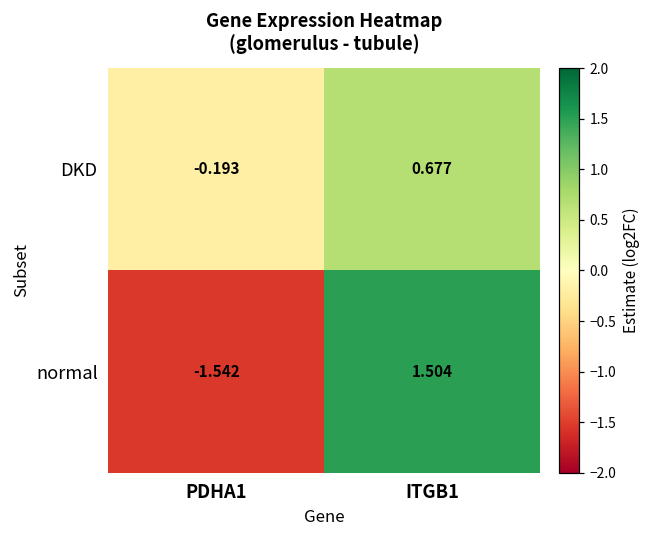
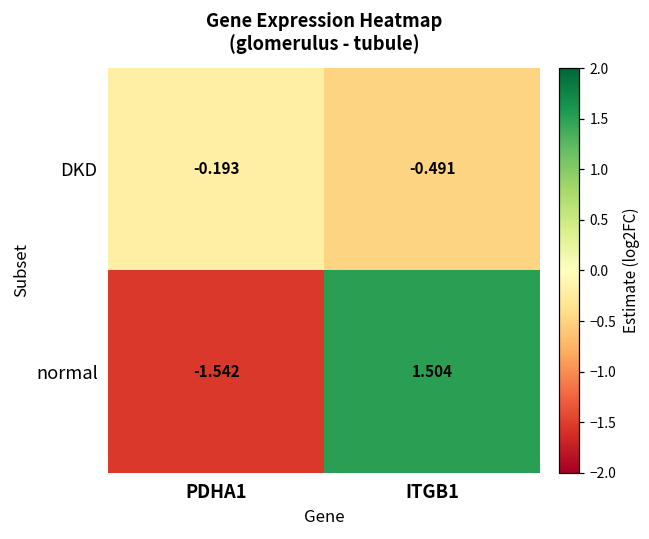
  {
    "DKD": {
      "PDHA1": -0.193,
-     "ITGB1": 0.677
+     "ITGB1": -0.491
    },
    "normal": {
      "PDHA1": -1.542,
      "ITGB1": 1.504
    }
  }
